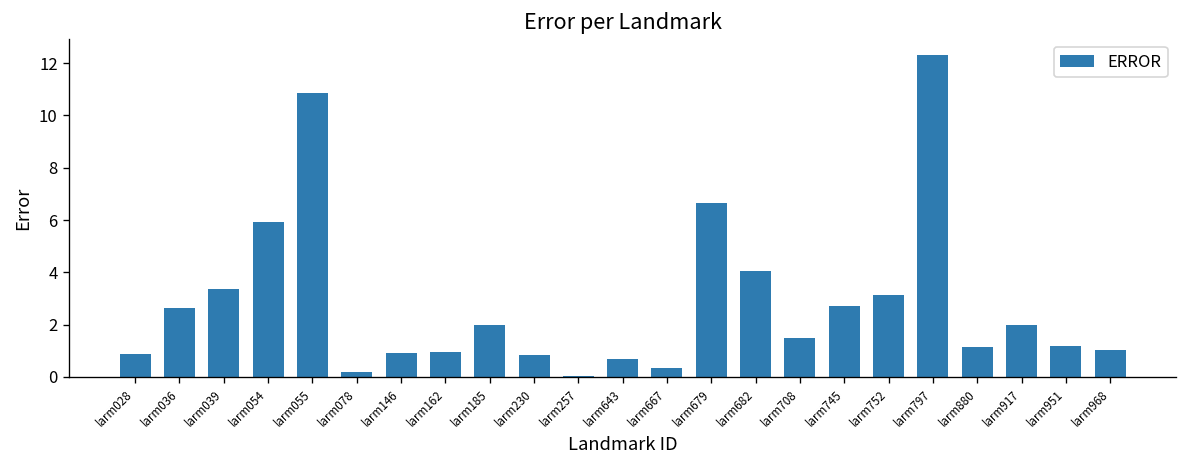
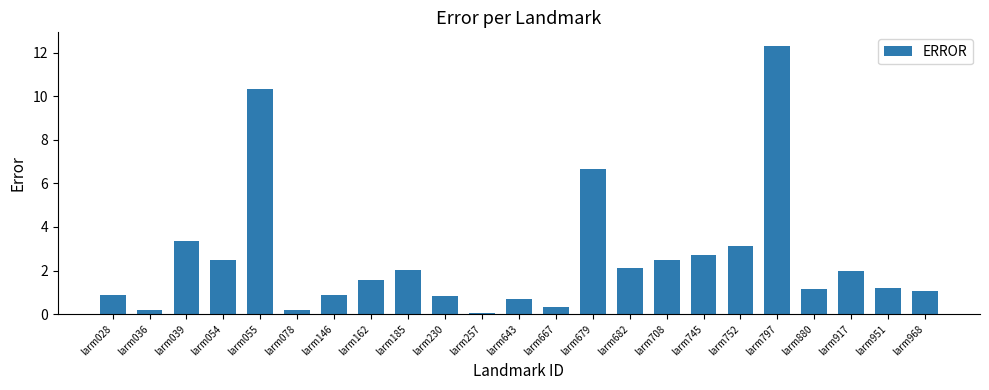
  {
    "larm028": 0.9,
-   "larm036": 2.6,
+   "larm036": 0.2,
    "larm039": 3.4,
-   "larm054": 5.9,
-   "larm055": 10.8,
+   "larm054": 2.5,
+   "larm055": 10.3,
    "larm078": 0.2,
    "larm146": 0.9,
-   "larm162": 0.9,
+   "larm162": 1.6,
    "larm185": 2.0,
    "larm230": 0.8,
    "larm643": 0.7,
    "larm667": 0.3,
    "larm679": 6.7,
-   "larm682": 4.1,
-   "larm708": 1.5,
+   "larm682": 2.1,
+   "larm708": 2.5,
    "larm745": 2.7,
    "larm752": 3.1,
    "larm797": 12.3,
    "larm880": 1.1,
    "larm917": 2.0,
    "larm951": 1.2,
    "larm968": 1.0
  }
